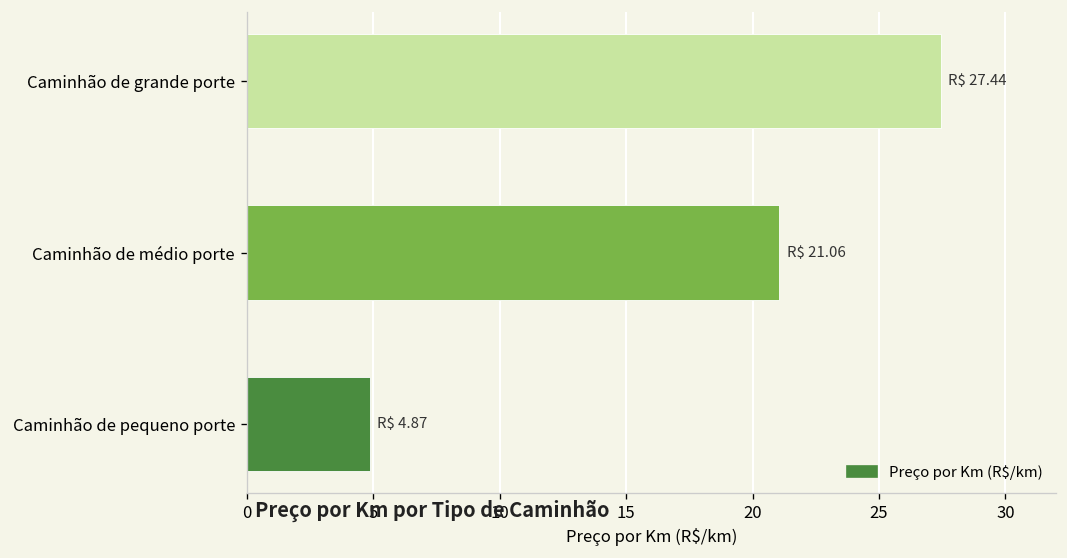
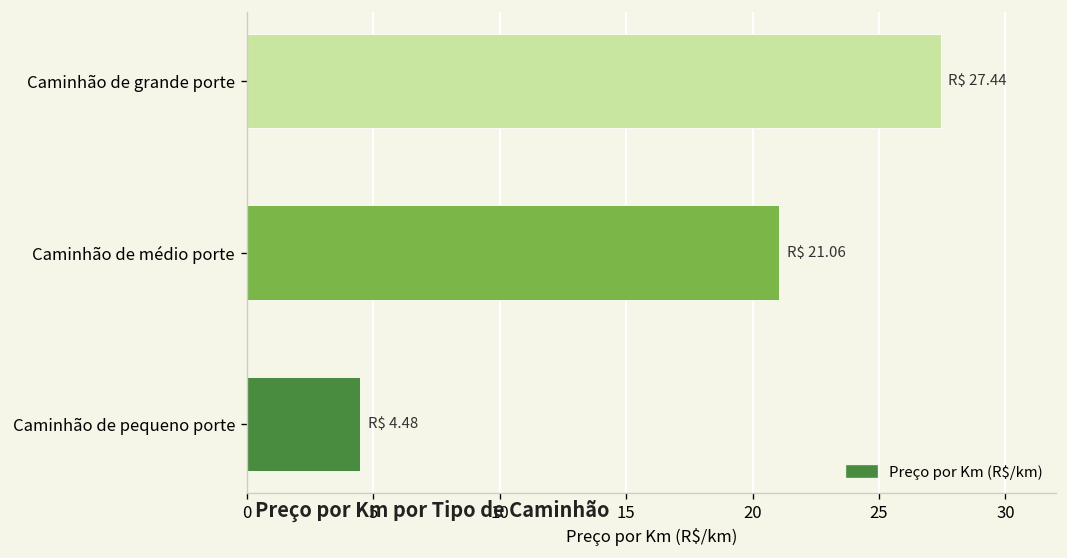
  {
    "Caminhão de grande porte": 27.44,
    "Caminhão de médio porte": 21.06,
-   "Caminhão de pequeno porte": 4.87
+   "Caminhão de pequeno porte": 4.48
  }
